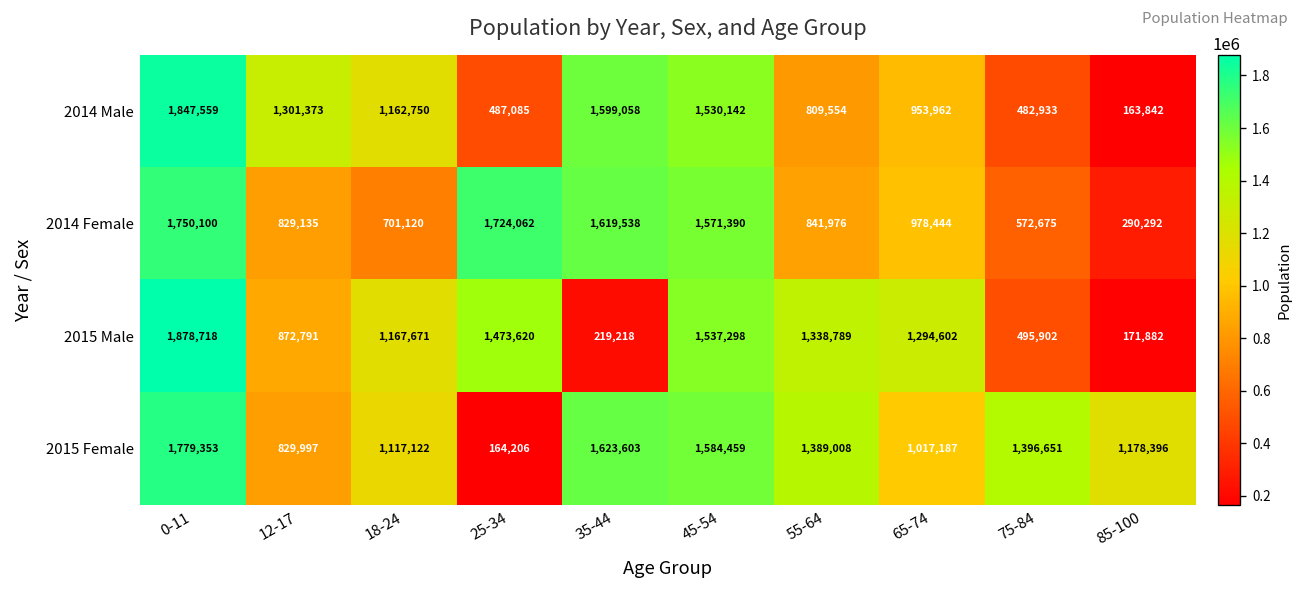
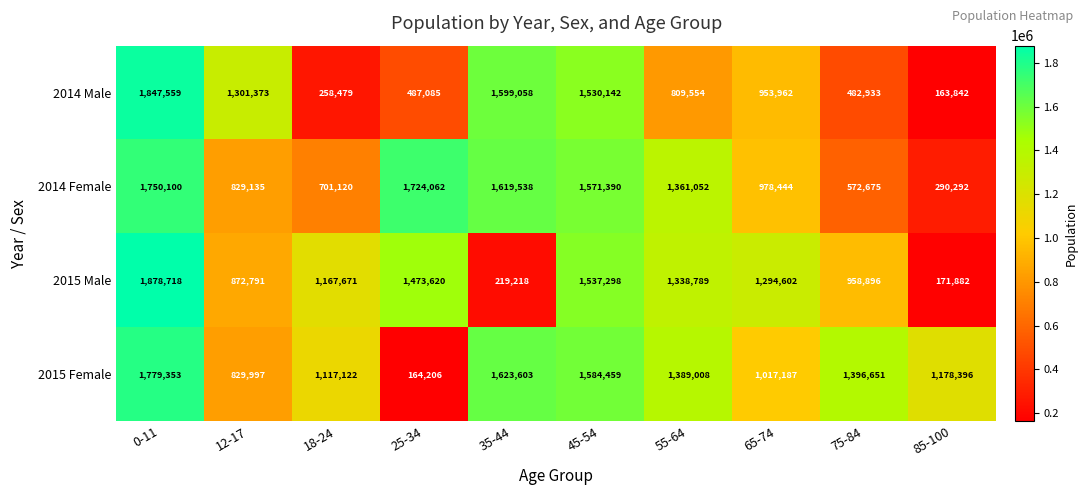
  {
    "2014 Male": {
      "0-11": "1,847,559",
      "12-17": "1,301,373",
-     "18-24": "1,162,750",
+     "18-24": "258,479",
      "25-34": "487,085",
      "35-44": "1,599,058",
      "45-54": "1,530,142",
      "55-64": "809,554",
      "65-74": "953,962",
      "75-84": "482,933",
      "85-100": "163,842"
    },
    "2014 Female": {
      "0-11": "1,750,100",
      "12-17": "829,135",
      "18-24": "701,120",
      "25-34": "1,724,062",
      "35-44": "1,619,538",
      "45-54": "1,571,390",
-     "55-64": "841,976",
+     "55-64": "1,361,052",
      "65-74": "978,444",
      "75-84": "572,675",
      "85-100": "290,292"
    },
    "2015 Male": {
      "0-11": "1,878,718",
      "12-17": "872,791",
      "18-24": "1,167,671",
      "25-34": "1,473,620",
      "35-44": "219,218",
      "45-54": "1,537,298",
      "55-64": "1,338,789",
      "65-74": "1,294,602",
-     "75-84": "495,902",
+     "75-84": "958,896",
      "85-100": "171,882"
    },
    "2015 Female": {
      "0-11": "1,779,353",
      "12-17": "829,997",
      "18-24": "1,117,122",
      "25-34": "164,206",
      "35-44": "1,623,603",
      "45-54": "1,584,459",
      "55-64": "1,389,008",
      "65-74": "1,017,187",
      "75-84": "1,396,651",
      "85-100": "1,178,396"
    }
  }
